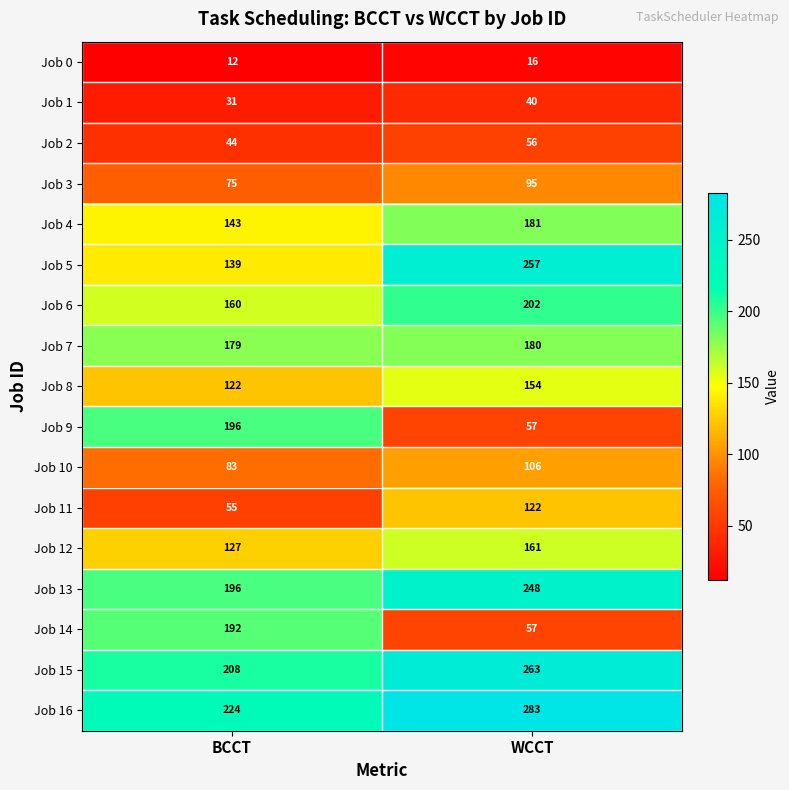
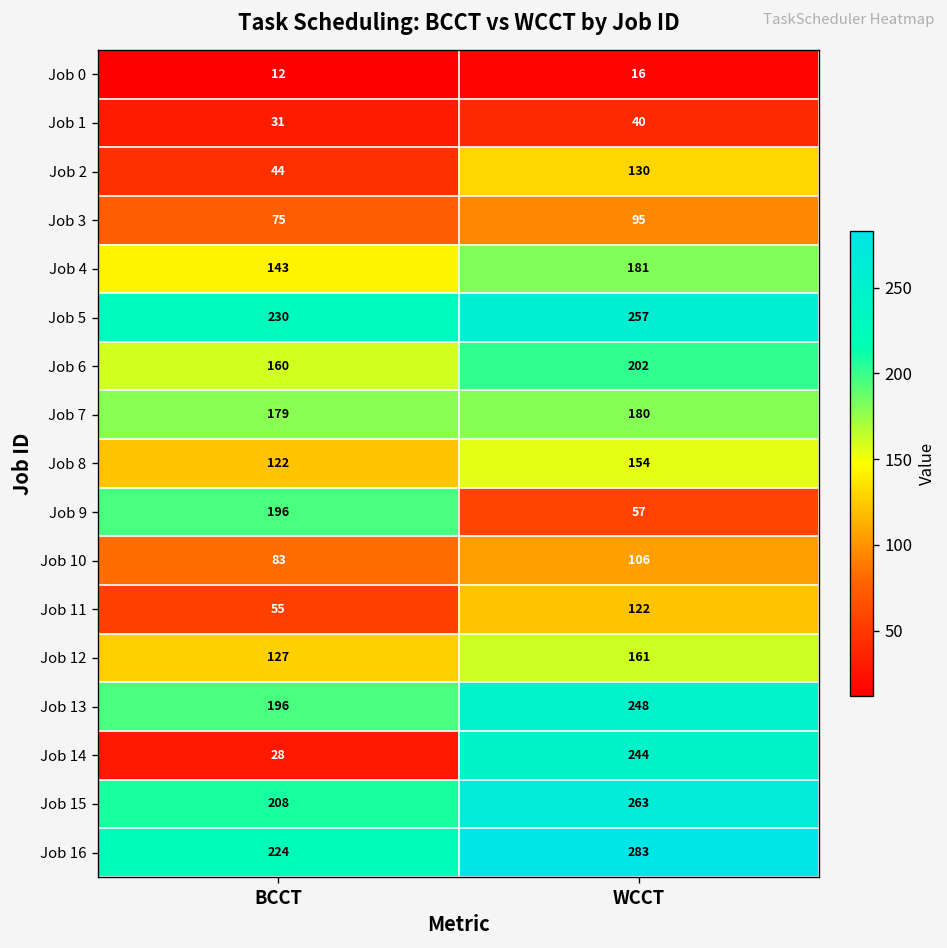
  {
    "Job 0": {
      "BCCT": 12,
      "WCCT": 16
    },
    "Job 1": {
      "BCCT": 31,
      "WCCT": 40
    },
    "Job 2": {
      "BCCT": 44,
-     "WCCT": 56
+     "WCCT": 130
    },
    "Job 3": {
      "BCCT": 75,
      "WCCT": 95
    },
    "Job 4": {
      "BCCT": 143,
      "WCCT": 181
    },
    "Job 5": {
-     "BCCT": 139,
+     "BCCT": 230,
      "WCCT": 257
    },
    "Job 6": {
      "BCCT": 160,
      "WCCT": 202
    },
    "Job 7": {
      "BCCT": 179,
      "WCCT": 180
    },
    "Job 8": {
      "BCCT": 122,
      "WCCT": 154
    },
    "Job 9": {
      "BCCT": 196,
      "WCCT": 57
    },
    "Job 10": {
      "BCCT": 83,
      "WCCT": 106
    },
    "Job 11": {
      "BCCT": 55,
      "WCCT": 122
    },
    "Job 12": {
      "BCCT": 127,
      "WCCT": 161
    },
    "Job 13": {
      "BCCT": 196,
      "WCCT": 248
    },
    "Job 14": {
-     "BCCT": 192,
-     "WCCT": 57
+     "BCCT": 28,
+     "WCCT": 244
    },
    "Job 15": {
      "BCCT": 208,
      "WCCT": 263
    },
    "Job 16": {
      "BCCT": 224,
      "WCCT": 283
    }
  }
